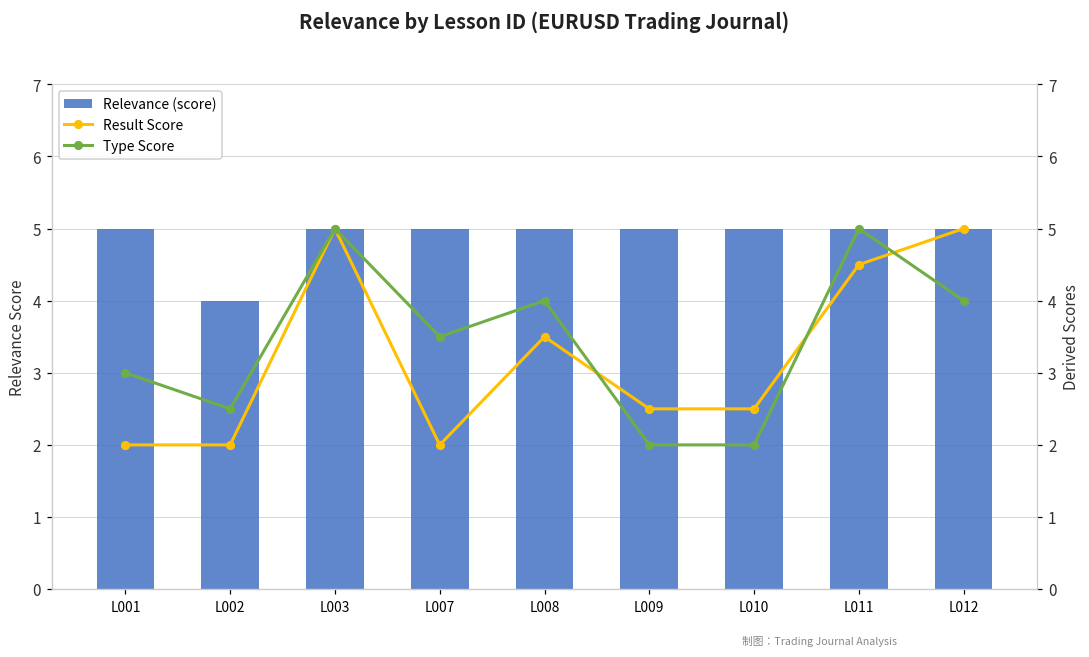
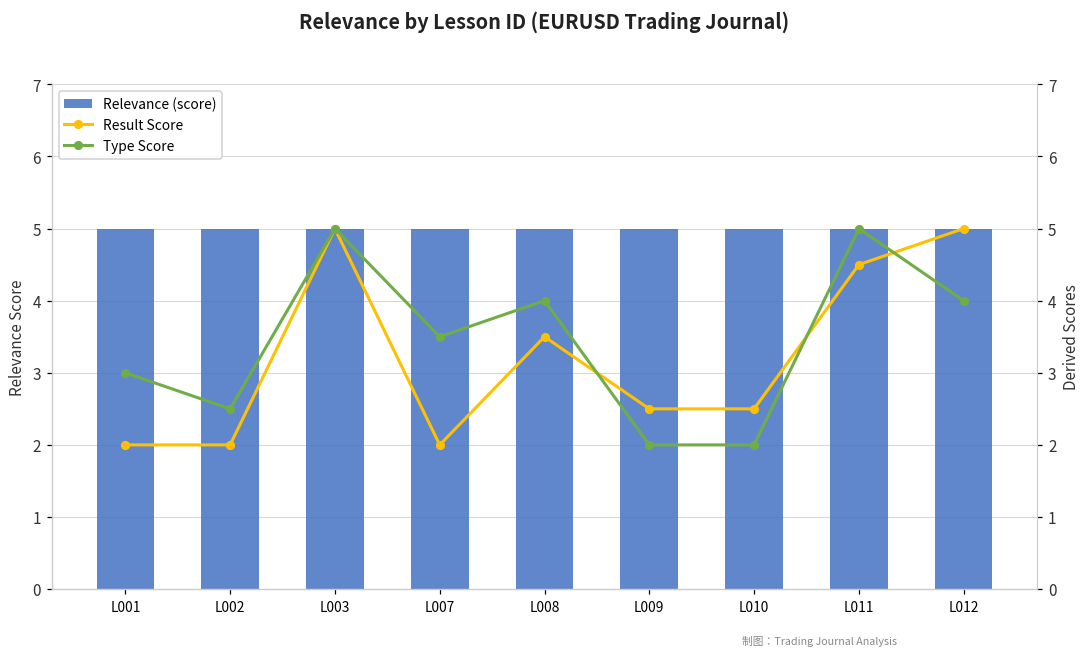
  {
    "Relevance (score)": {
      "L001": 5,
-     "L002": 4,
+     "L002": 5,
      "L003": 5,
      "L007": 5,
      "L008": 5,
      "L009": 5,
      "L010": 5,
      "L011": 5,
      "L012": 5
    },
    "Result Score": {
      "L001": 2.0,
      "L002": 2.0,
      "L007": 2.0,
      "L008": 3.5,
      "L009": 2.5,
      "L010": 2.5,
      "L011": 4.5,
      "L012": 5.0
    },
    "Type Score": {
      "L001": 3.0,
      "L002": 2.5,
      "L007": 3.5,
      "L008": 4.0,
      "L009": 2.0,
      "L010": 2.0,
      "L011": 5.0,
      "L012": 4.0
    }
  }
